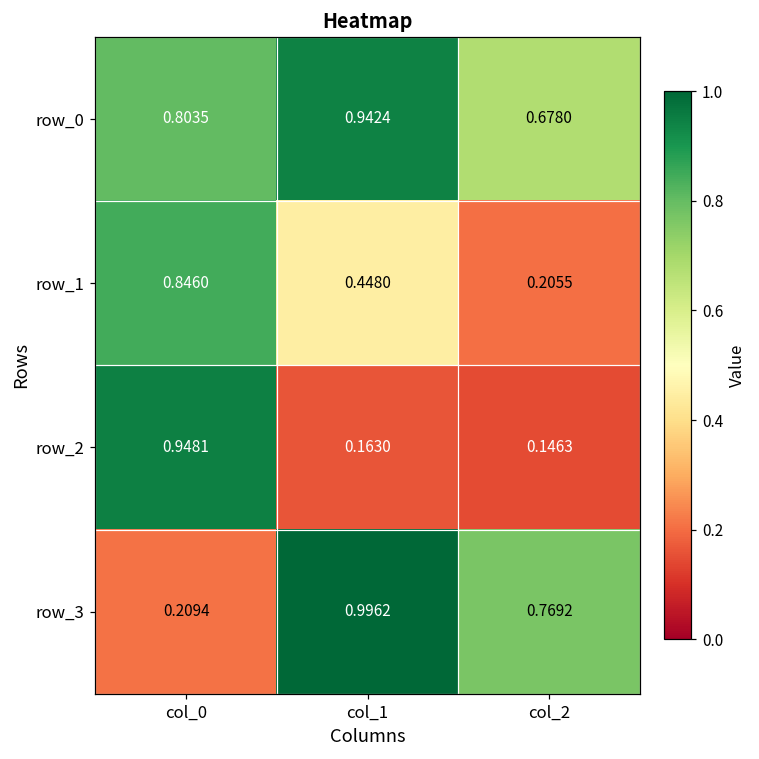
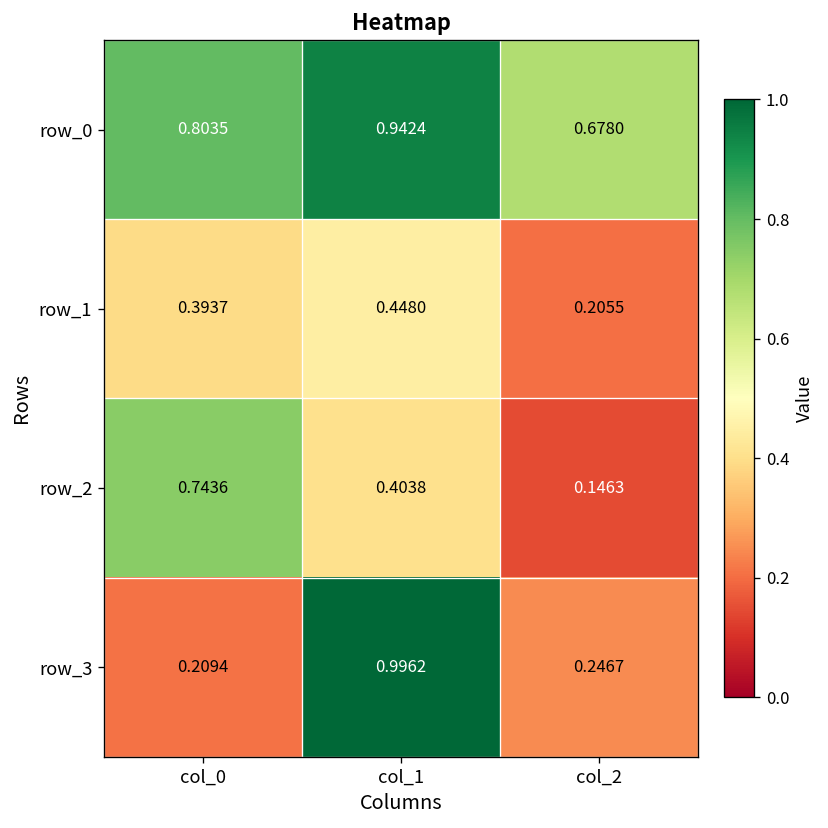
  {
    "row_0": {
      "col_0": 0.8035,
      "col_1": 0.9424,
      "col_2": 0.6780
    },
    "row_1": {
-     "col_0": 0.8460,
+     "col_0": 0.3937,
      "col_1": 0.4480,
      "col_2": 0.2055
    },
    "row_2": {
-     "col_0": 0.9481,
-     "col_1": 0.1630,
+     "col_0": 0.7436,
+     "col_1": 0.4038,
      "col_2": 0.1463
    },
    "row_3": {
      "col_0": 0.2094,
      "col_1": 0.9962,
-     "col_2": 0.7692
+     "col_2": 0.2467
    }
  }
